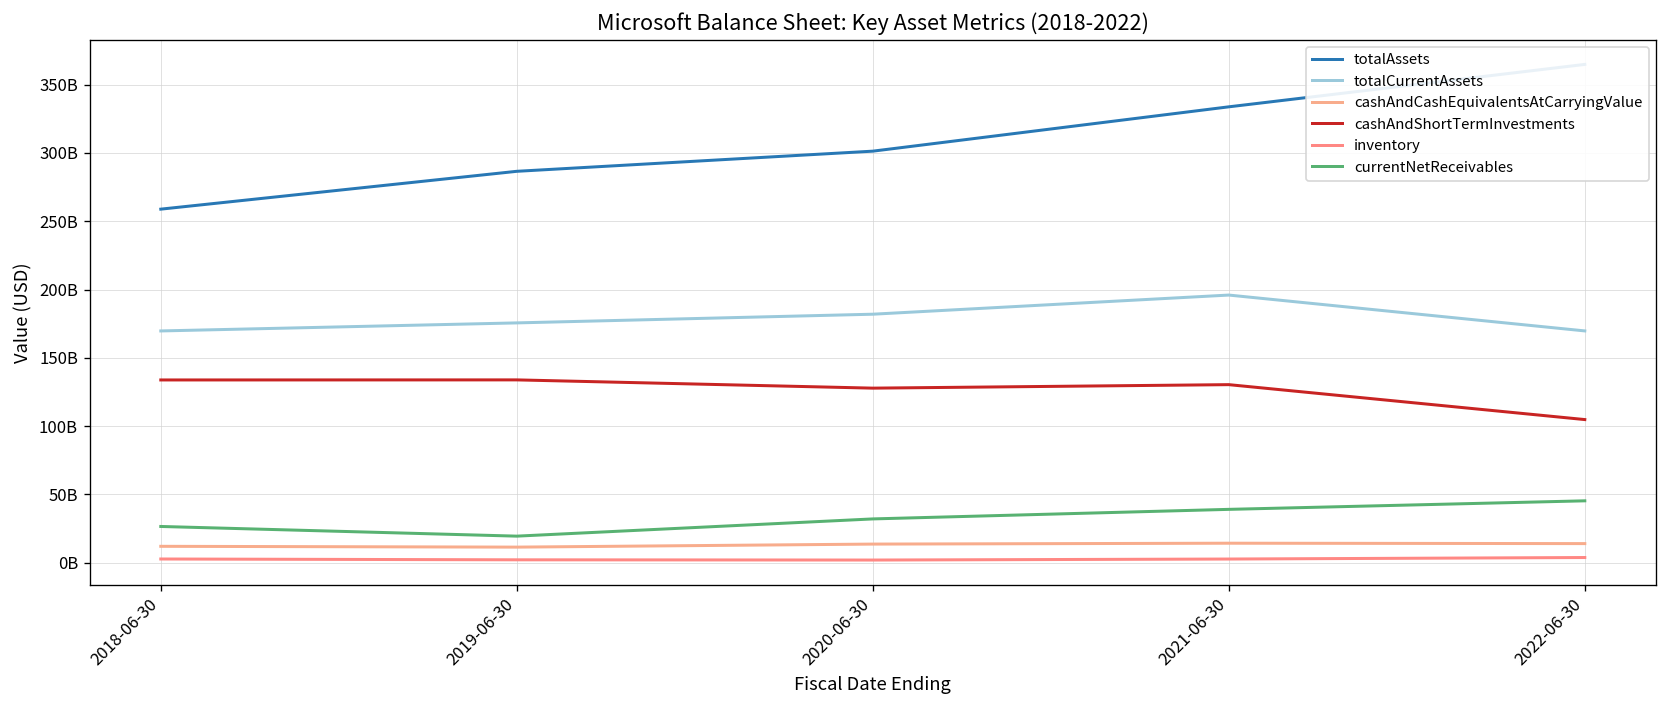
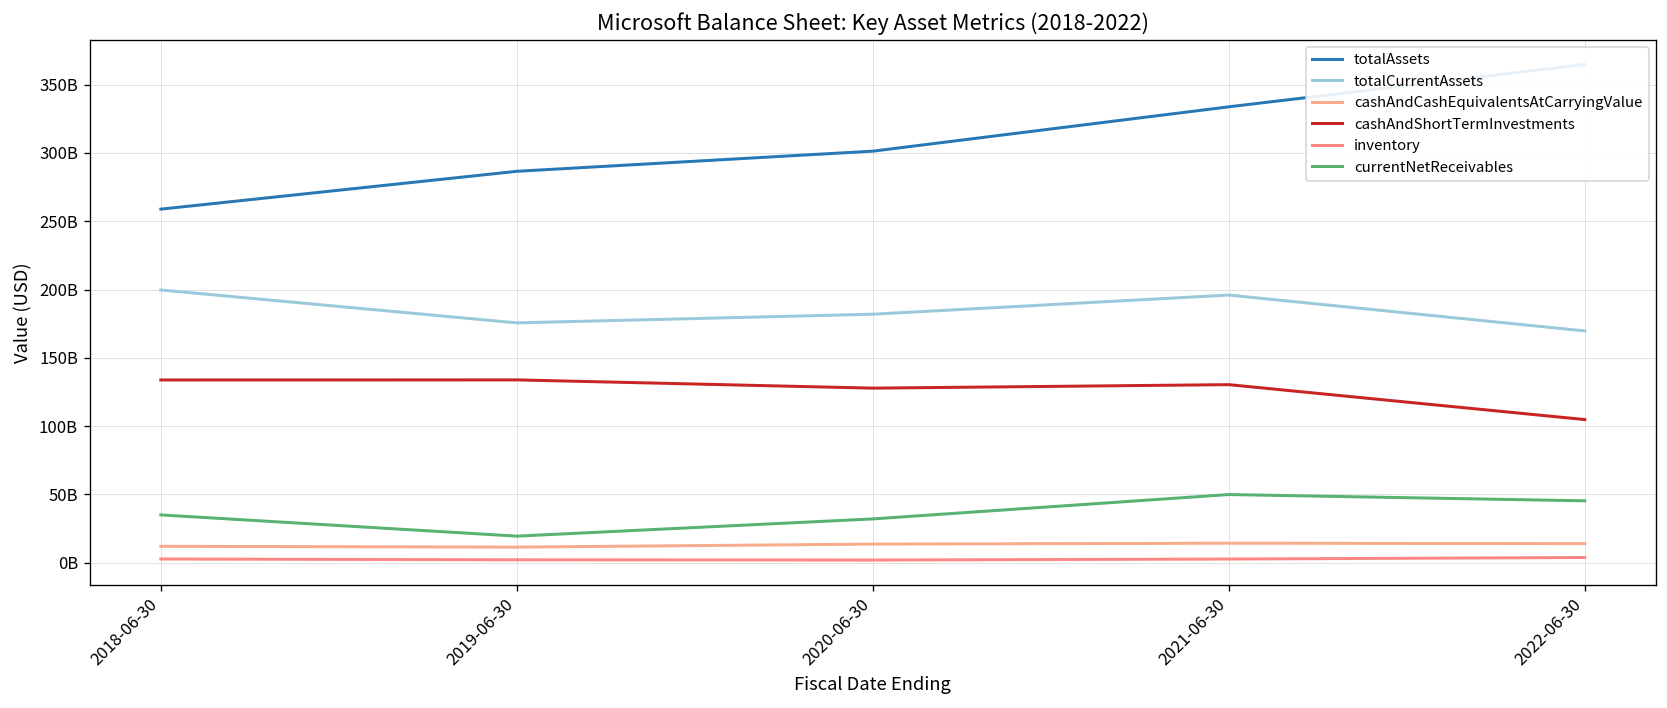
  {
    "totalAssets": {
      "2018-06-30": 259000000000,
      "2019-06-30": 287000000000,
      "2020-06-30": 301000000000,
      "2021-06-30": 334000000000
    },
    "totalCurrentAssets": {
-     "2018-06-30": 170000000000,
+     "2018-06-30": 200000000000,
      "2019-06-30": 176000000000,
      "2020-06-30": 182000000000,
      "2021-06-30": 196000000000,
      "2022-06-30": 170000000000
    },
    "cashAndShortTermInvestments": {
      "2018-06-30": 134000000000,
      "2019-06-30": 134000000000,
      "2020-06-30": 128000000000,
      "2021-06-30": 130000000000,
      "2022-06-30": 105000000000
    },
    "currentNetReceivables": {
-     "2018-06-30": 26000000000,
+     "2018-06-30": 35000000000,
      "2019-06-30": 19000000000,
      "2020-06-30": 32000000000,
-     "2021-06-30": 39000000000,
+     "2021-06-30": 50000000000,
      "2022-06-30": 45000000000
    }
  }
